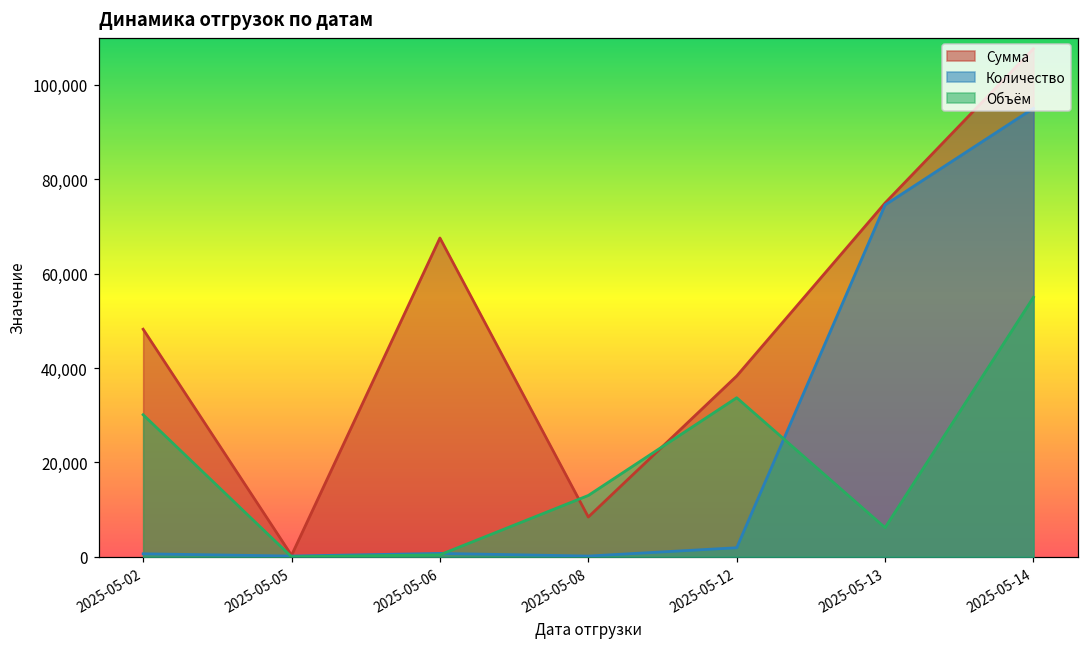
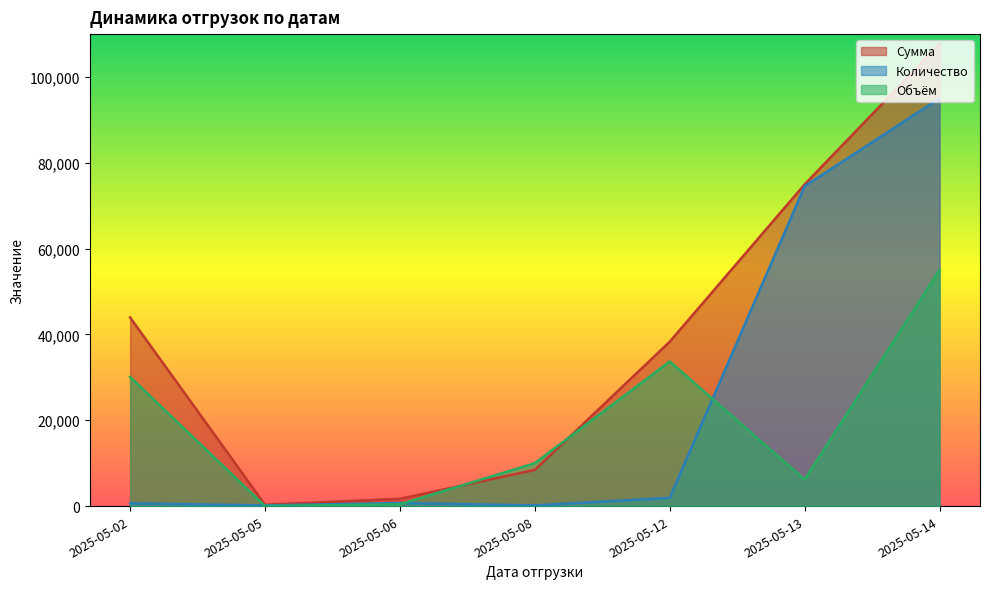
  {
    "Сумма": {
-     "2025-05-02": "48,000",
-     "2025-05-06": "68,000",
+     "2025-05-02": "44,000",
+     "2025-05-06": "2,000",
      "2025-05-08": "8,000",
      "2025-05-12": "38,000"
    },
    "Количество": {
      "2025-05-02": "1,000",
      "2025-05-08": "0",
      "2025-05-12": "2,000"
    },
    "Объём": {
      "2025-05-02": "30,000",
-     "2025-05-08": "13,000",
+     "2025-05-08": "10,000",
      "2025-05-12": "34,000",
      "2025-05-13": "6,000",
      "2025-05-14": "55,000"
    }
  }
